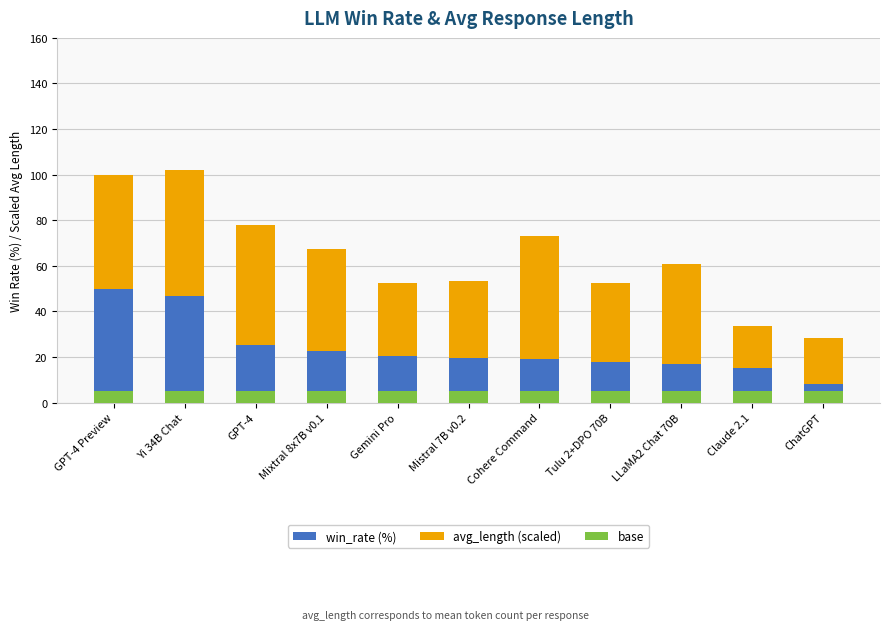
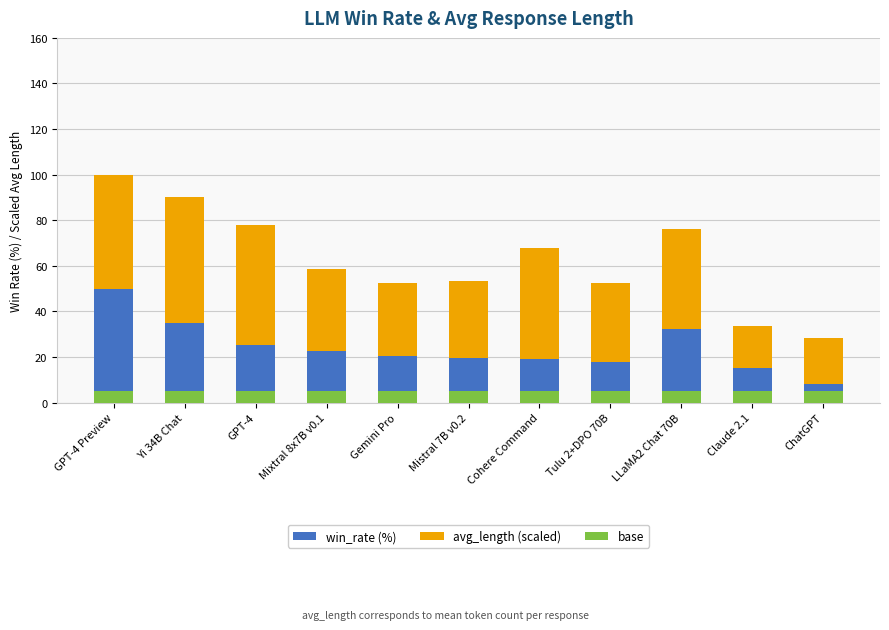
  {
    "win_rate (%)": {
      "GPT-4 Preview": 50,
-     "Yi 34B Chat": 47,
+     "Yi 34B Chat": 35,
      "GPT-4": 25,
      "Mixtral 8x7B v0.1": 23,
      "Gemini Pro": 20,
      "Mistral 7B v0.2": 20,
      "Cohere Command": 19,
      "Tulu 2+DPO 70B": 18,
-     "LLaMA2 Chat 70B": 17,
+     "LLaMA2 Chat 70B": 32,
      "Claude 2.1": 15,
      "ChatGPT": 8
    },
    "avg_length (scaled)": {
      "GPT-4 Preview": 50,
      "Yi 34B Chat": 55,
      "GPT-4": 53,
-     "Mixtral 8x7B v0.1": 44,
+     "Mixtral 8x7B v0.1": 36,
      "Gemini Pro": 32,
      "Mistral 7B v0.2": 34,
-     "Cohere Command": 54,
+     "Cohere Command": 48,
      "Tulu 2+DPO 70B": 35,
      "LLaMA2 Chat 70B": 44,
      "Claude 2.1": 19,
      "ChatGPT": 20
    }
  }
